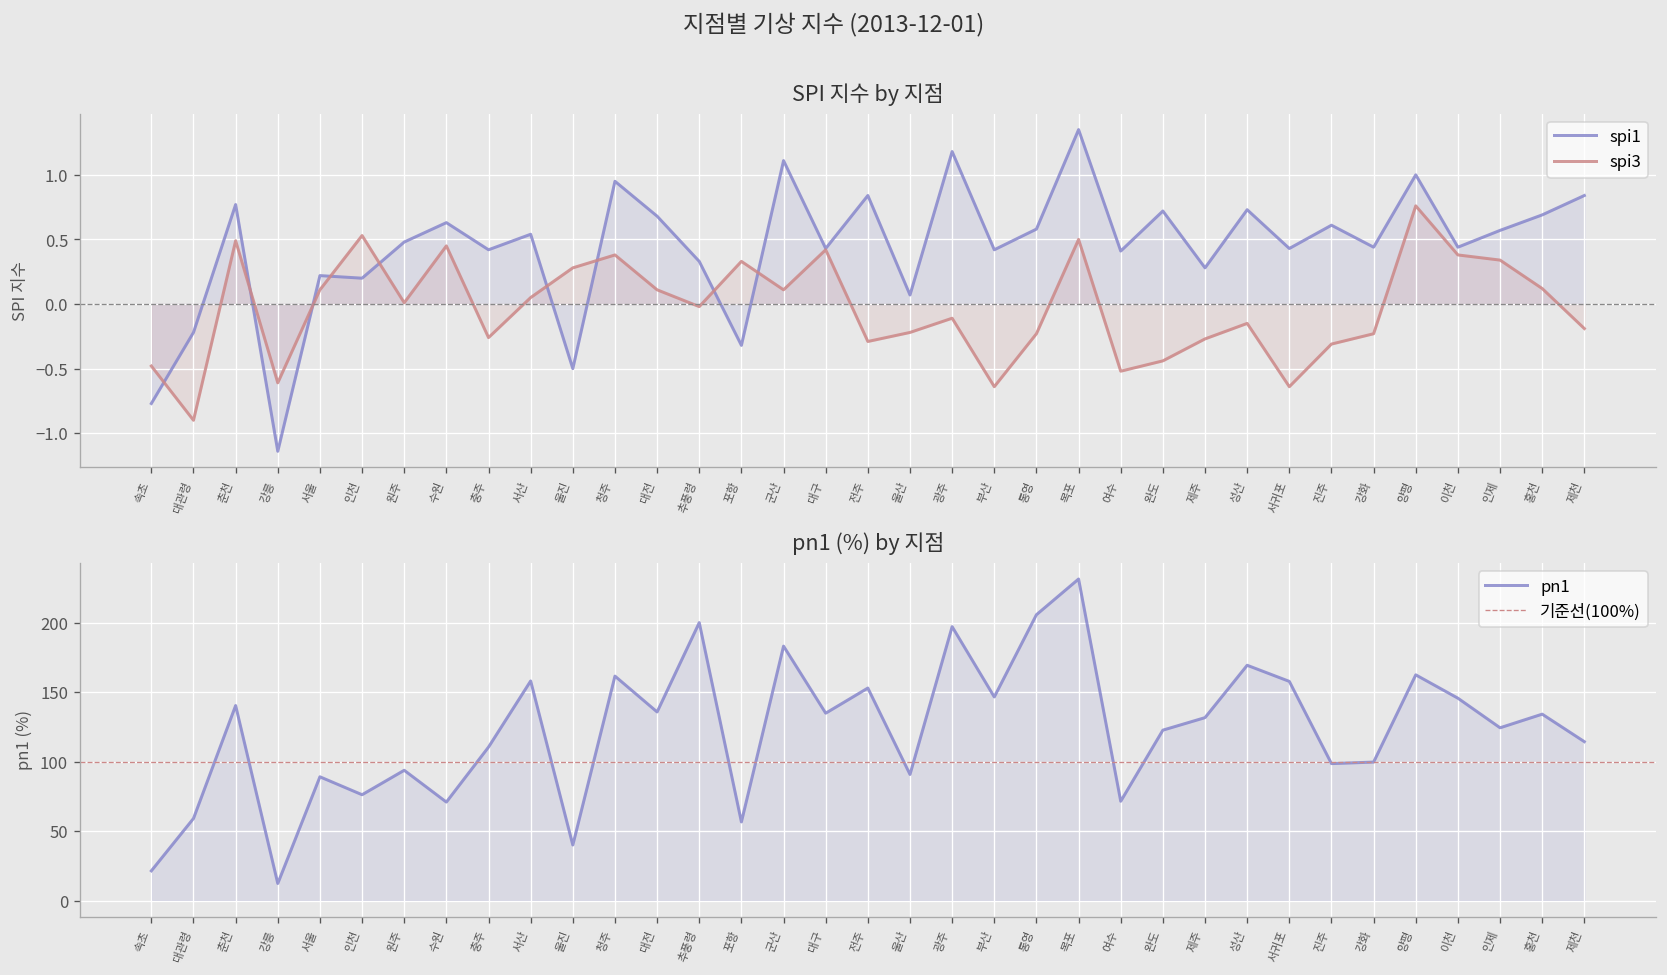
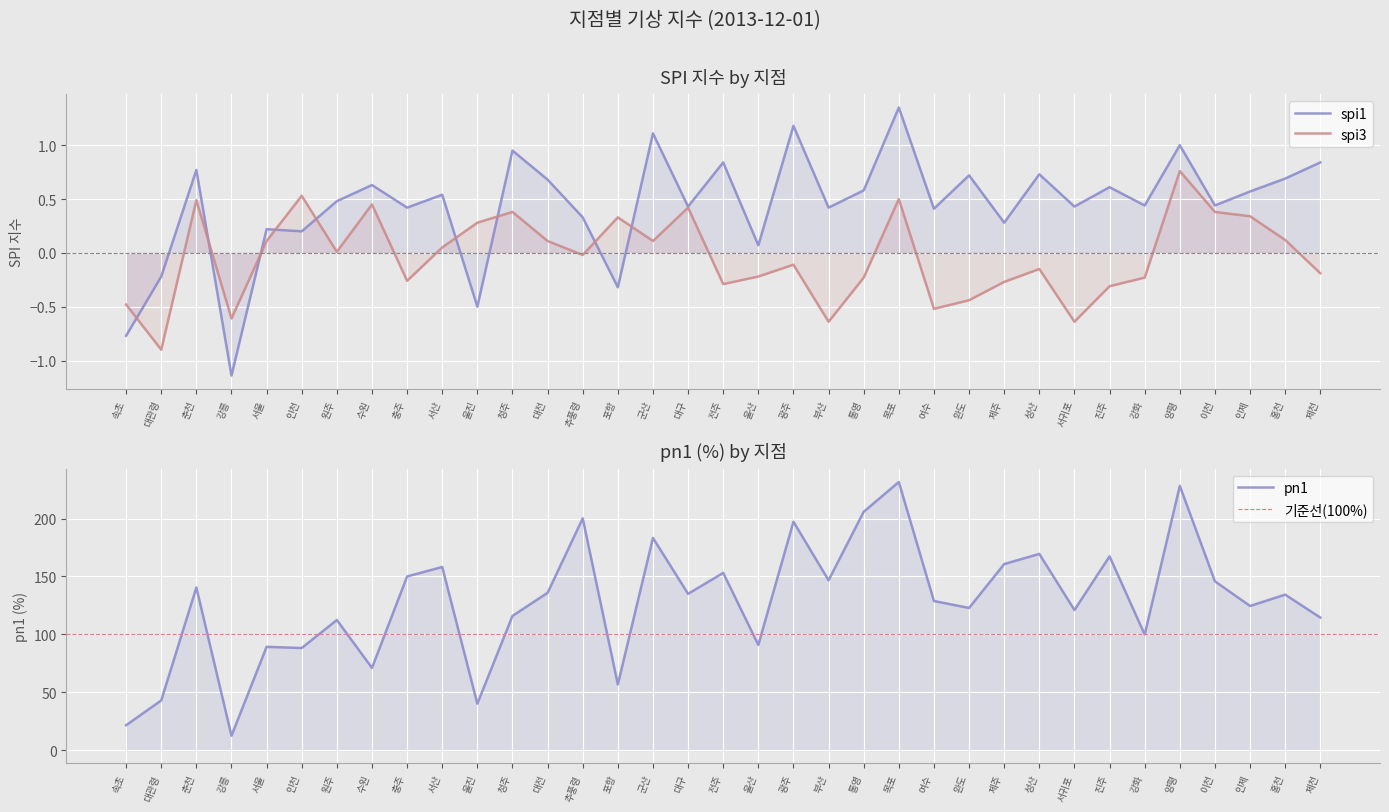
  {
    "pn1 (%) by 지점": {
      "속초": 22,
-     "대관령": 59,
+     "대관령": 43,
      "춘천": 141,
      "강릉": 12,
      "서울": 89,
-     "인천": 76,
-     "원주": 94,
+     "인천": 88,
+     "원주": 112,
      "수원": 71,
-     "충주": 111,
+     "충주": 150,
      "서산": 158,
      "울진": 40,
-     "청주": 162,
+     "청주": 116,
      "대전": 136,
      "추풍령": 200,
      "포항": 57,
      "군산": 183,
      "대구": 135,
      "전주": 153,
      "울산": 91,
      "광주": 197,
      "부산": 147,
      "통영": 206,
      "목포": 232,
-     "여수": 72,
+     "여수": 129,
      "완도": 123,
-     "제주": 132,
+     "제주": 161,
      "성산": 170,
-     "서귀포": 158,
-     "진주": 99,
+     "서귀포": 121,
+     "진주": 167,
      "강화": 100,
-     "양평": 163,
+     "양평": 228,
      "이천": 146,
      "인제": 125,
      "홍천": 134,
      "제천": 115
    }
  }
